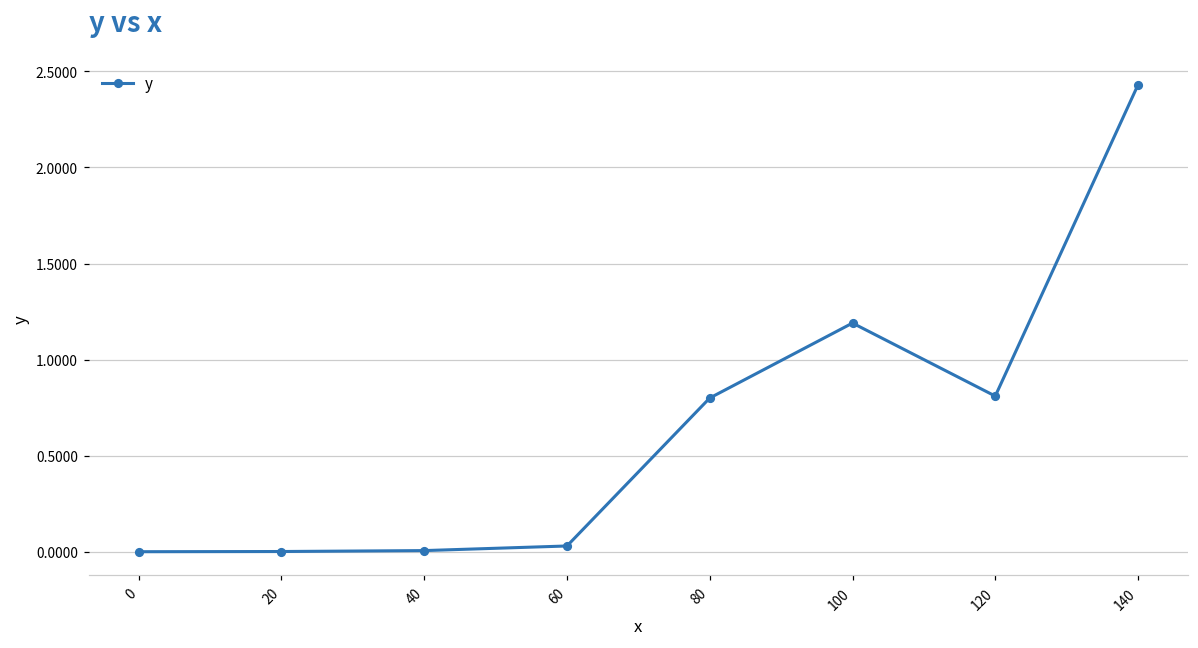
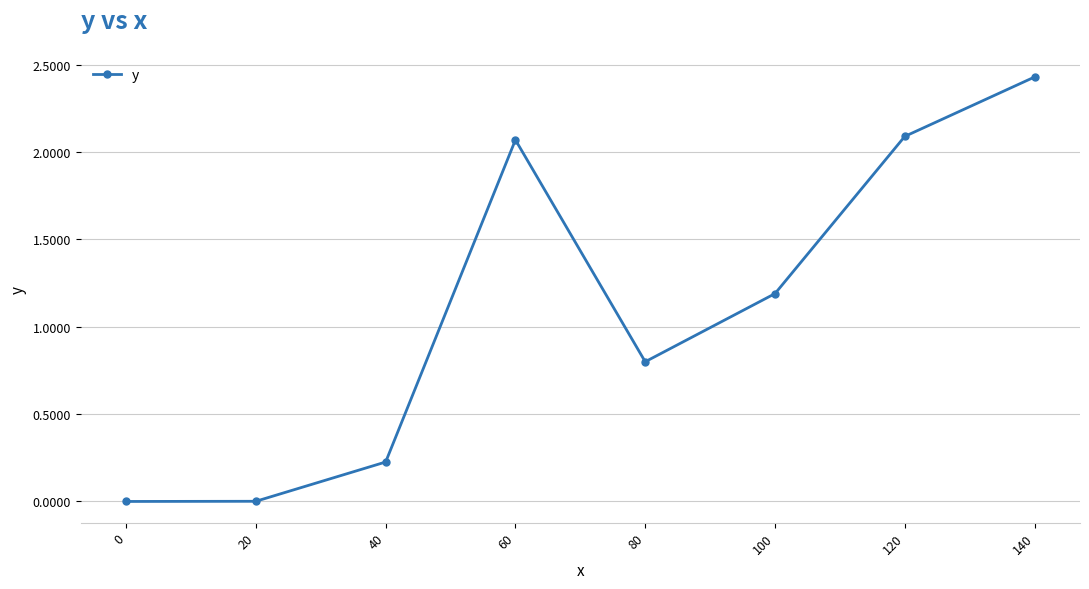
  {
    "0": 0.00,
    "20": 0.00,
-   "40": 0.01,
-   "60": 0.03,
+   "40": 0.23,
+   "60": 2.07,
    "80": 0.80,
    "100": 1.19,
-   "120": 0.81,
+   "120": 2.09,
    "140": 2.43
  }
